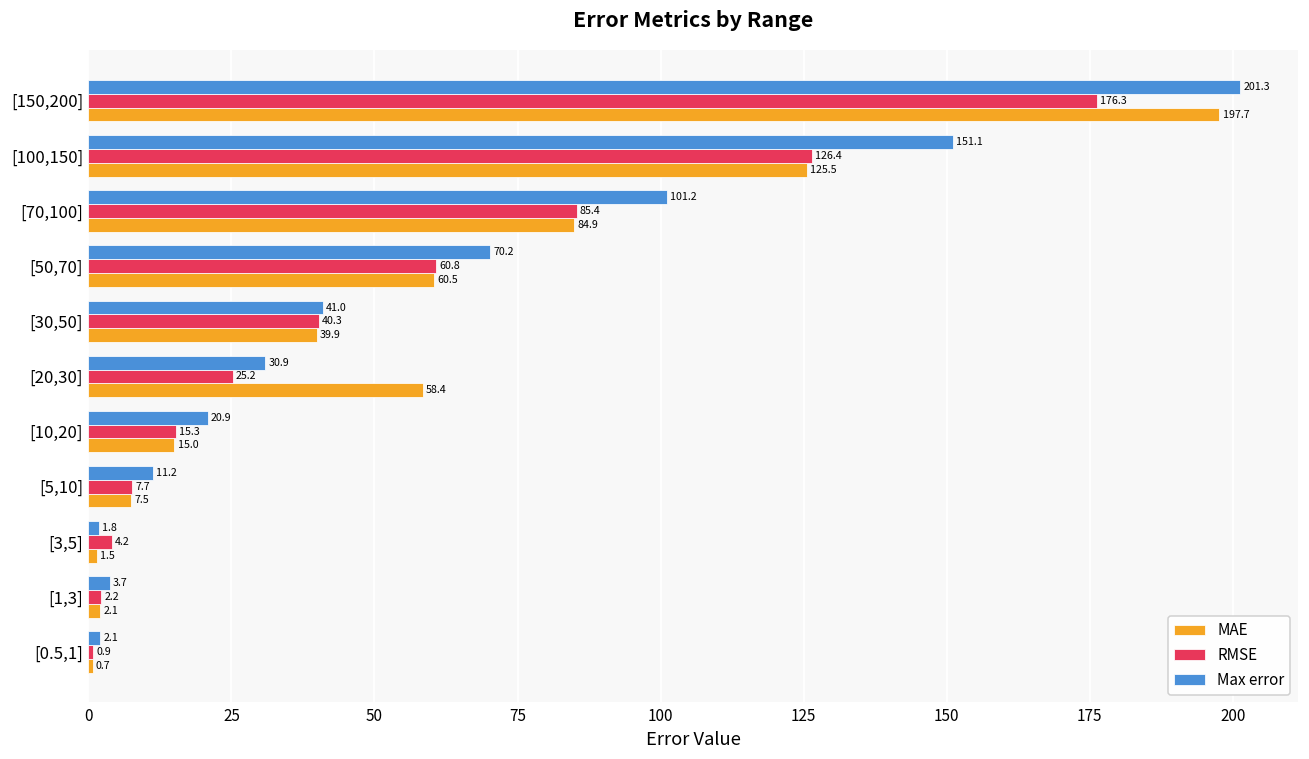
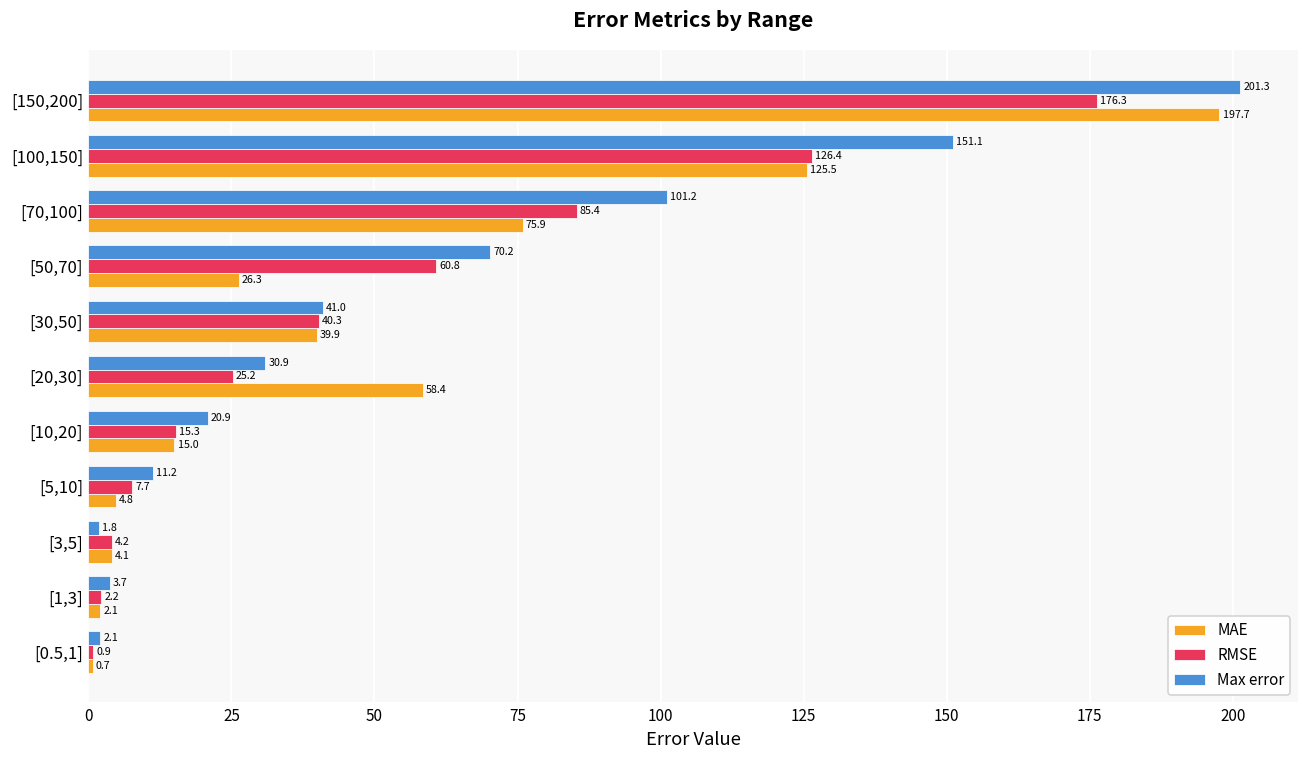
  {
    "MAE": {
      "[150,200]": 197.7,
      "[100,150]": 125.5,
-     "[70,100]": 84.9,
-     "[50,70]": 60.5,
+     "[70,100]": 75.9,
+     "[50,70]": 26.3,
      "[30,50]": 39.9,
      "[20,30]": 58.4,
      "[10,20]": 15.0,
-     "[5,10]": 7.5,
-     "[3,5]": 1.5,
+     "[5,10]": 4.8,
+     "[3,5]": 4.1,
      "[1,3]": 2.1,
      "[0.5,1]": 0.7
    },
    "RMSE": {
      "[150,200]": 176.3,
      "[100,150]": 126.4,
      "[70,100]": 85.4,
      "[50,70]": 60.8,
      "[30,50]": 40.3,
      "[20,30]": 25.2,
      "[10,20]": 15.3,
      "[5,10]": 7.7,
      "[3,5]": 4.2,
      "[1,3]": 2.2,
      "[0.5,1]": 0.9
    },
    "Max error": {
      "[150,200]": 201.3,
      "[100,150]": 151.1,
      "[70,100]": 101.2,
      "[50,70]": 70.2,
      "[30,50]": 41.0,
      "[20,30]": 30.9,
      "[10,20]": 20.9,
      "[5,10]": 11.2,
      "[3,5]": 1.8,
      "[1,3]": 3.7,
      "[0.5,1]": 2.1
    }
  }
